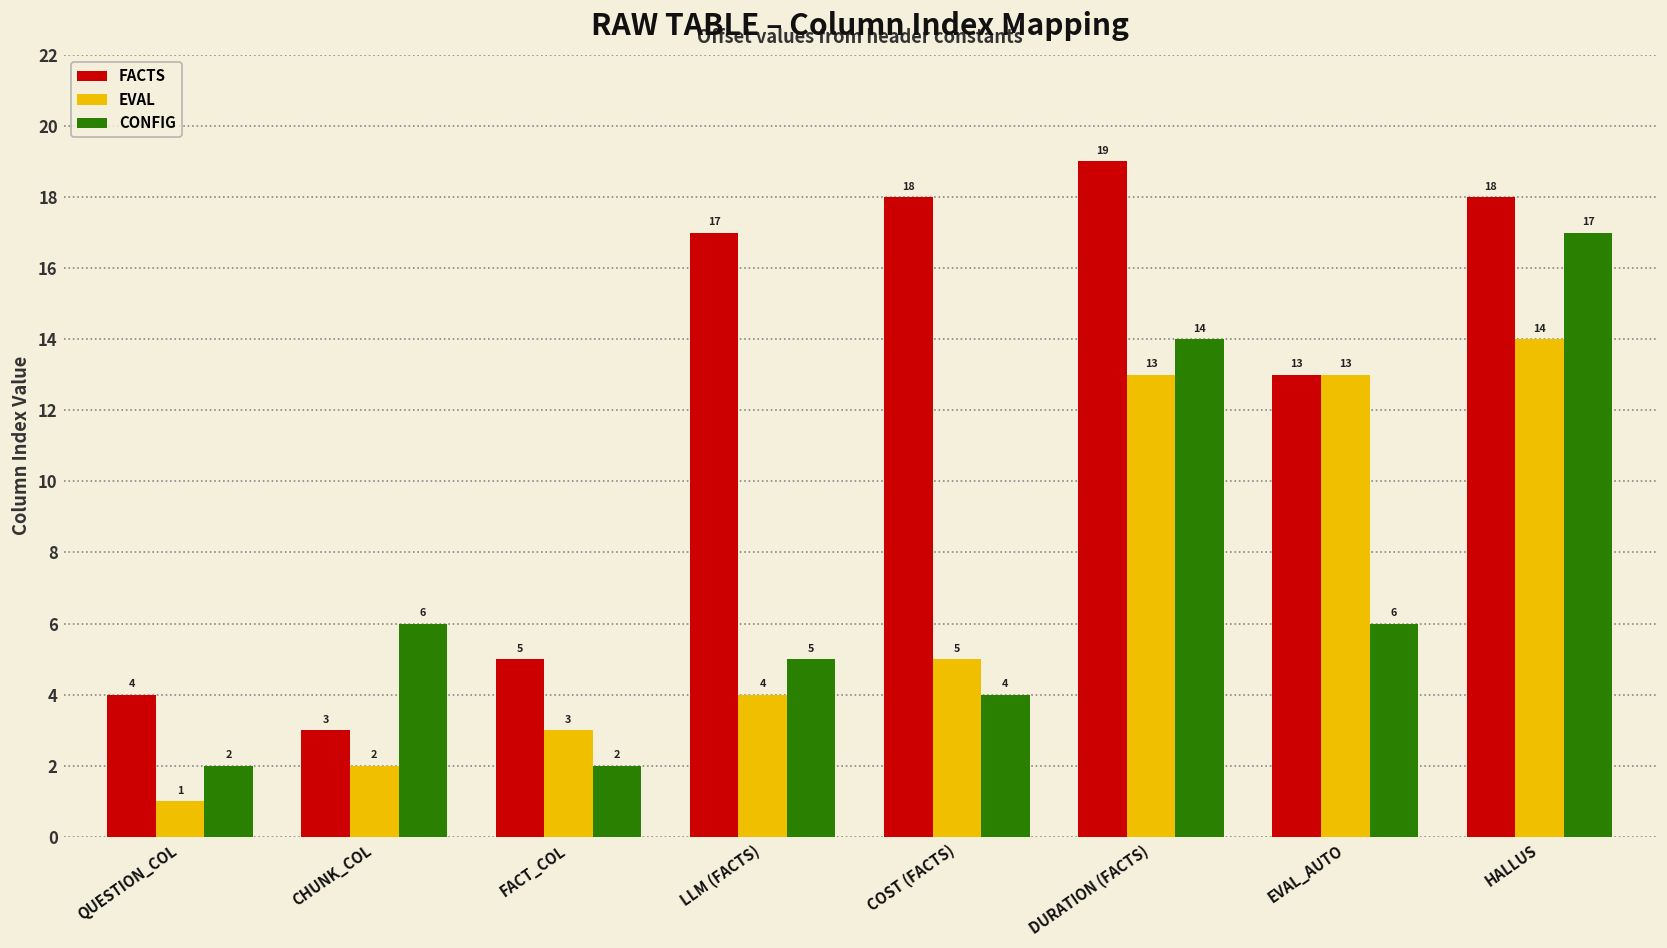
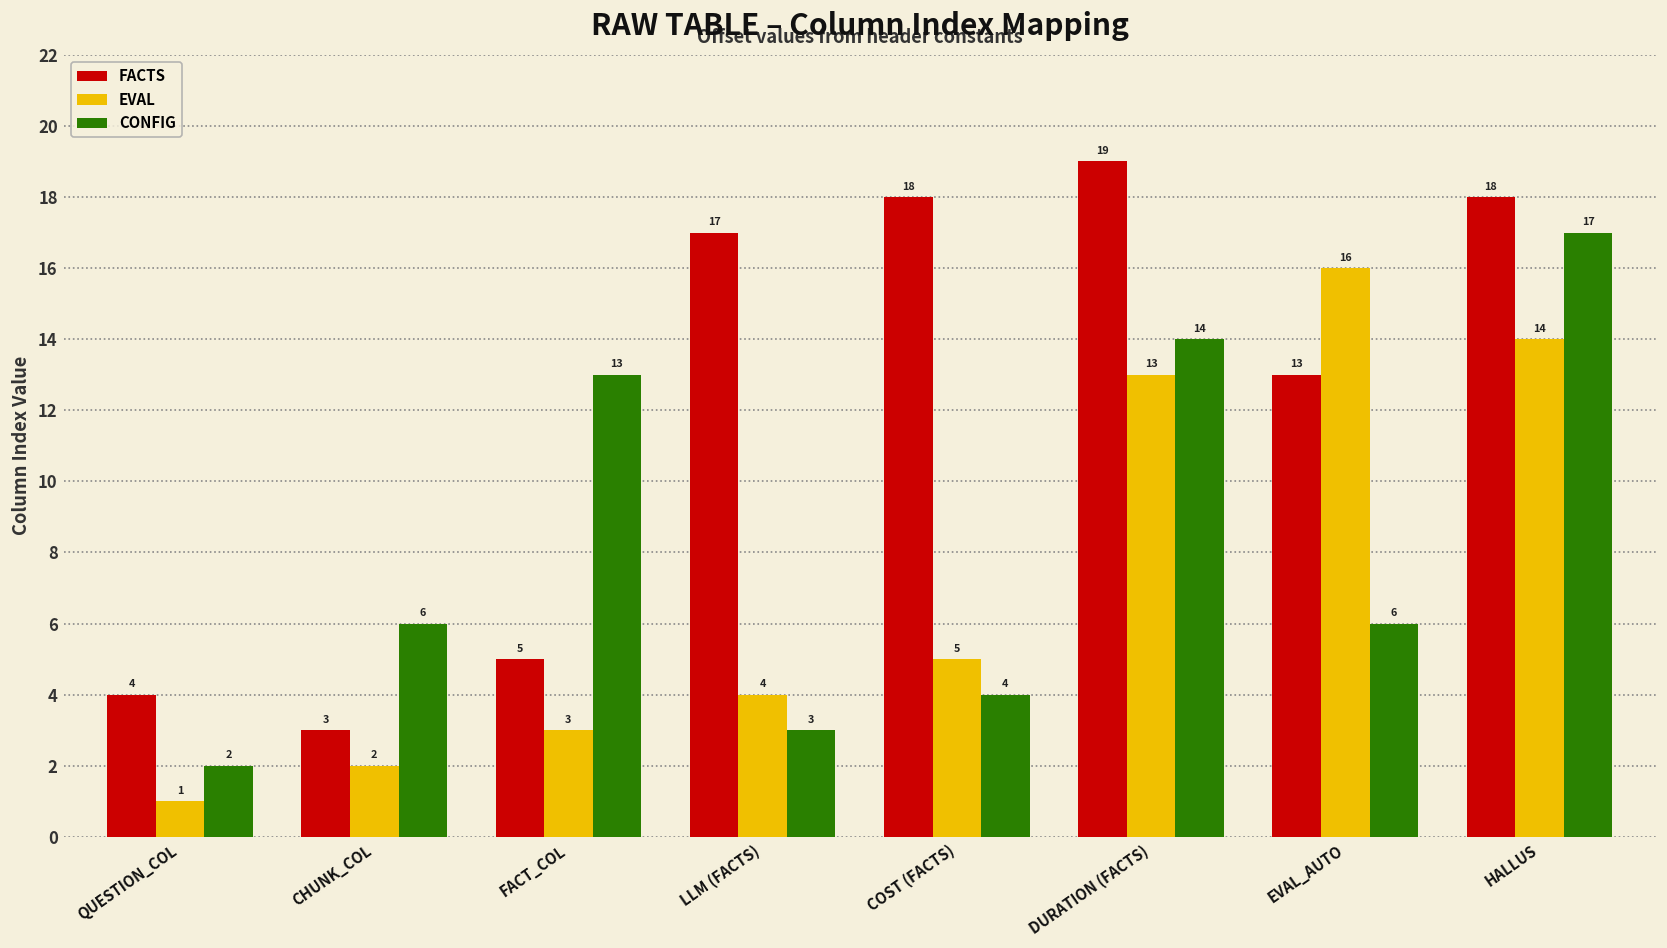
  {
    "FACTS": {
      "QUESTION_COL": 4,
      "CHUNK_COL": 3,
      "FACT_COL": 5,
      "LLM (FACTS)": 17,
      "COST (FACTS)": 18,
      "DURATION (FACTS)": 19,
      "EVAL_AUTO": 13,
      "HALLUS": 18
    },
    "EVAL": {
      "QUESTION_COL": 1,
      "CHUNK_COL": 2,
      "FACT_COL": 3,
      "LLM (FACTS)": 4,
      "COST (FACTS)": 5,
      "DURATION (FACTS)": 13,
-     "EVAL_AUTO": 13,
+     "EVAL_AUTO": 16,
      "HALLUS": 14
    },
    "CONFIG": {
      "QUESTION_COL": 2,
      "CHUNK_COL": 6,
-     "FACT_COL": 2,
-     "LLM (FACTS)": 5,
+     "FACT_COL": 13,
+     "LLM (FACTS)": 3,
      "COST (FACTS)": 4,
      "DURATION (FACTS)": 14,
      "EVAL_AUTO": 6,
      "HALLUS": 17
    }
  }
